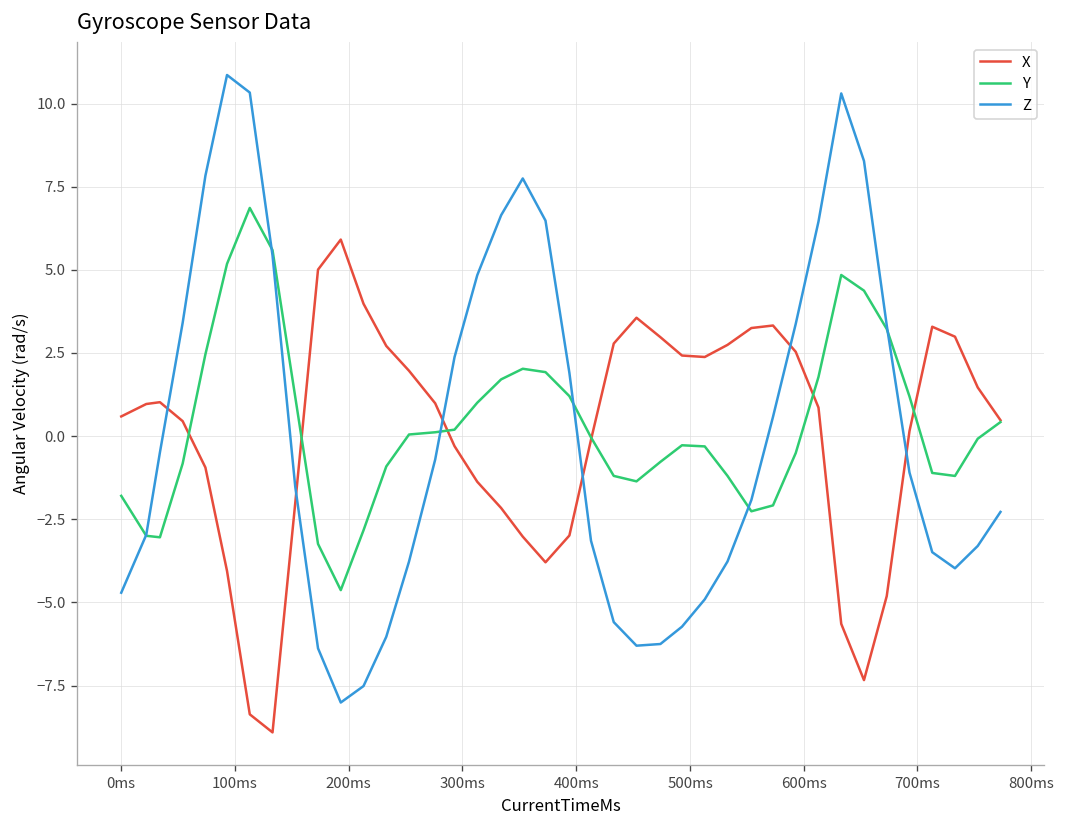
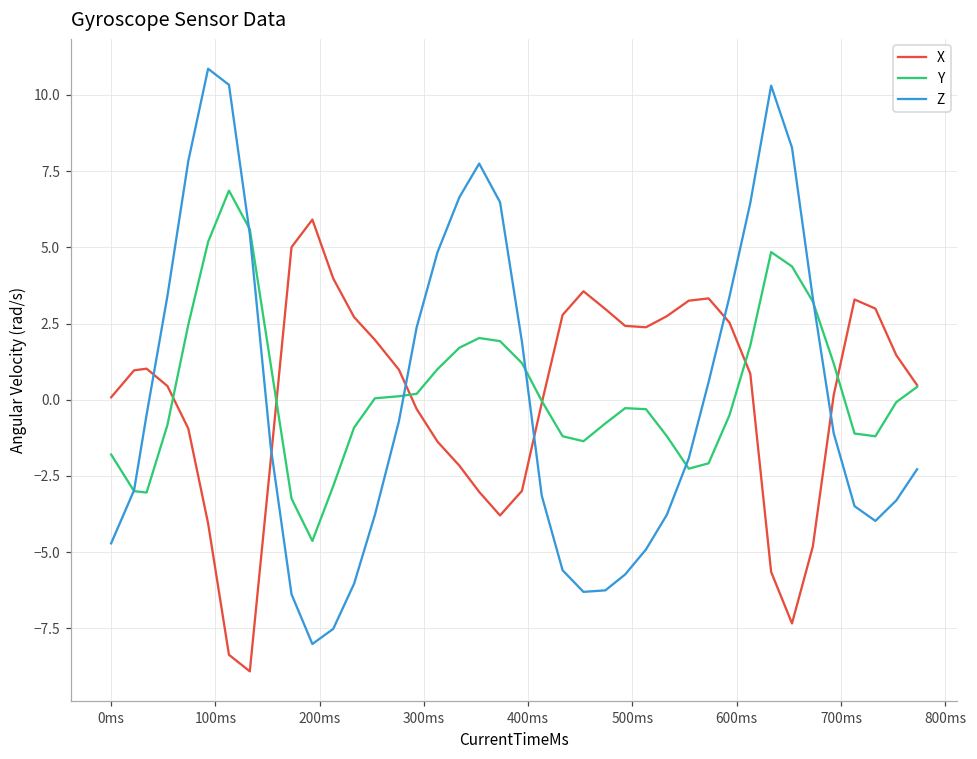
  {
    "X": {
-     "0ms": 0.6
+     "0ms": 0.1
    },
    "Y": {
      "0ms": -1.8
    },
    "Z": {
      "0ms": -4.7
    }
  }
